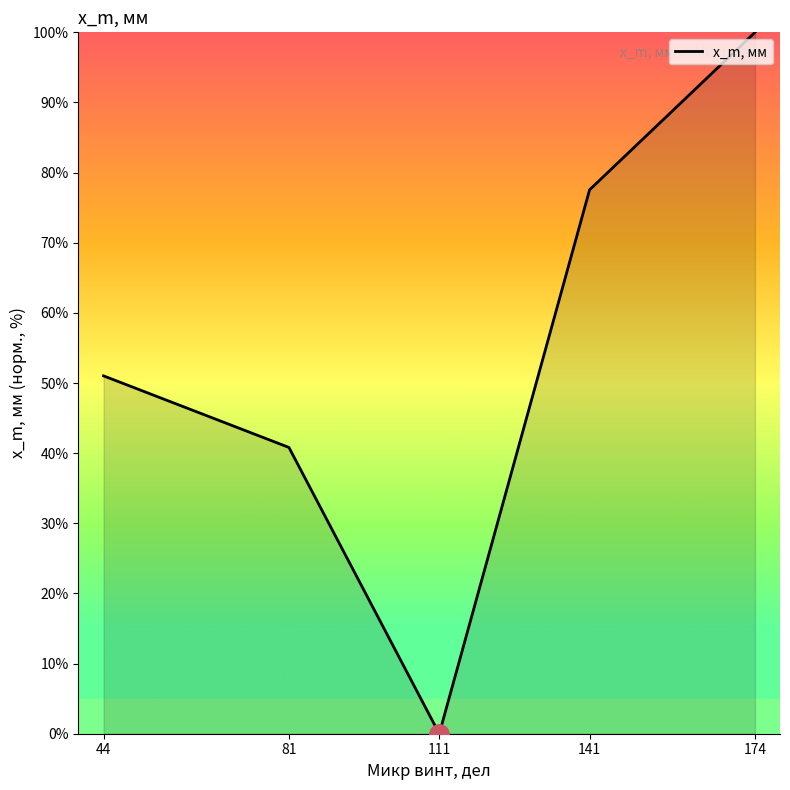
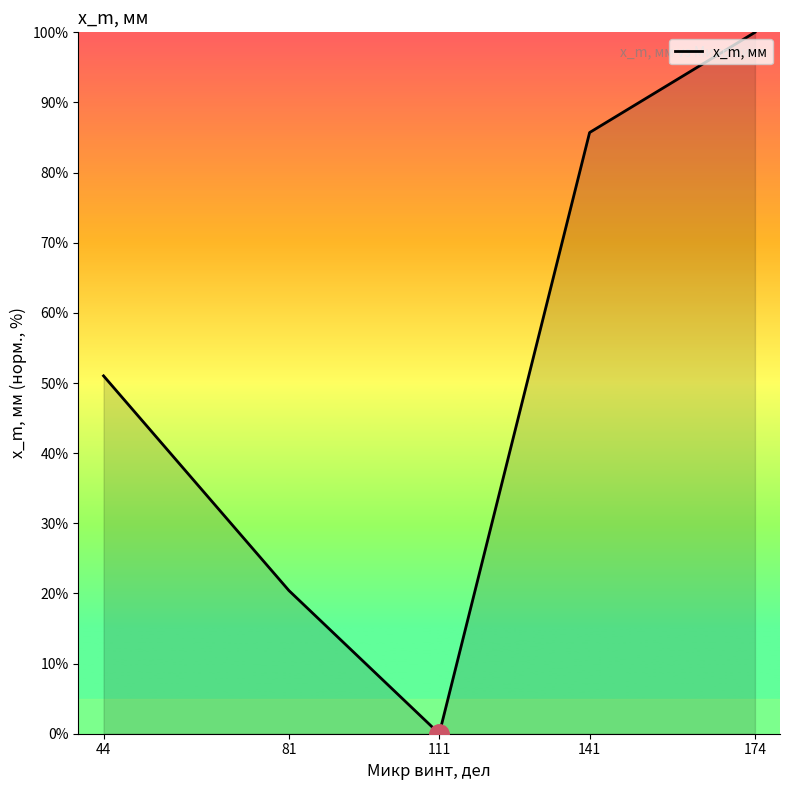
  {
    "x_m, мм": {
      "44": "51%",
-     "81": "41%",
-     "141": "78%",
+     "81": "20%",
+     "141": "86%",
      "174": "100%"
    }
  }
